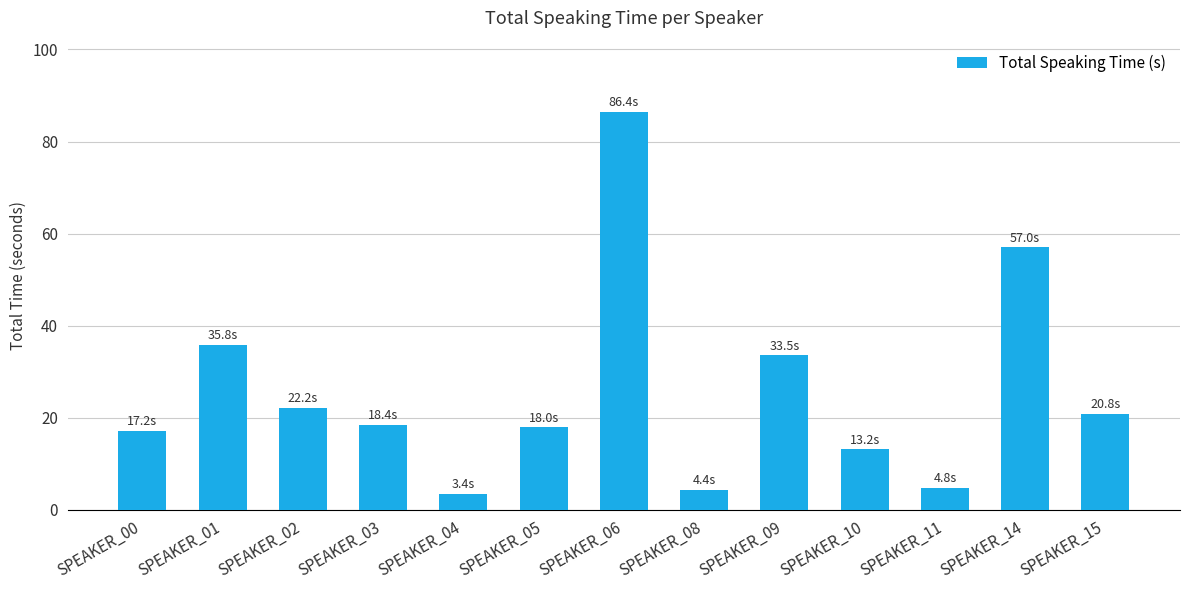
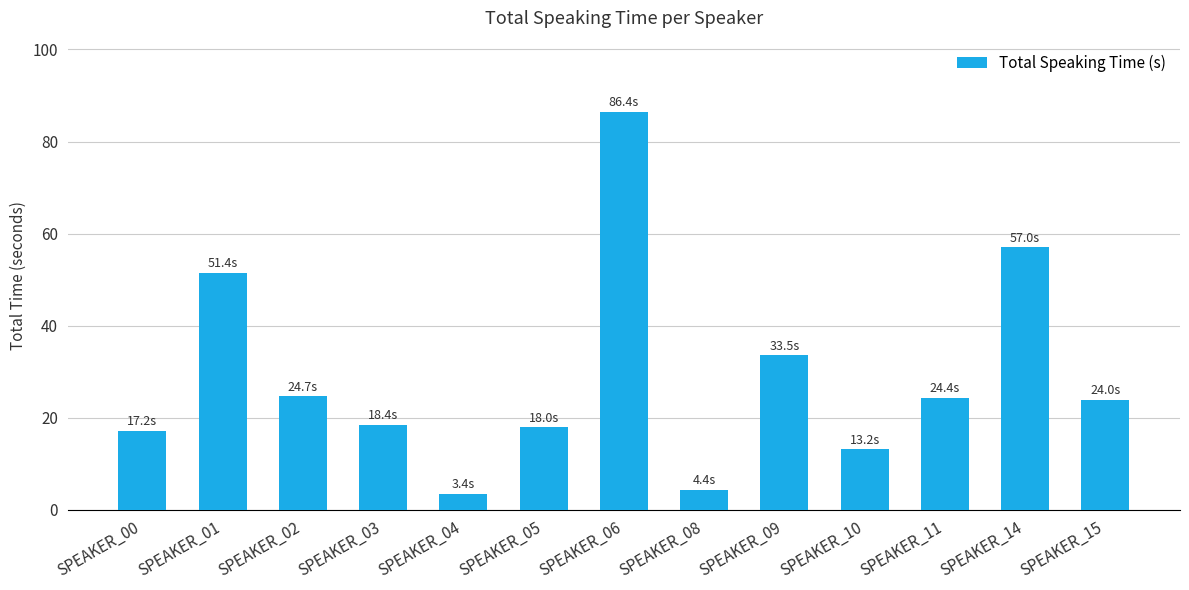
  {
    "SPEAKER_00": "17.2s",
-   "SPEAKER_01": "35.8s",
-   "SPEAKER_02": "22.2s",
+   "SPEAKER_01": "51.4s",
+   "SPEAKER_02": "24.7s",
    "SPEAKER_03": "18.4s",
    "SPEAKER_04": "3.4s",
    "SPEAKER_05": "18.0s",
    "SPEAKER_06": "86.4s",
    "SPEAKER_08": "4.4s",
    "SPEAKER_09": "33.5s",
    "SPEAKER_10": "13.2s",
-   "SPEAKER_11": "4.8s",
+   "SPEAKER_11": "24.4s",
    "SPEAKER_14": "57.0s",
-   "SPEAKER_15": "20.8s"
+   "SPEAKER_15": "24.0s"
  }
